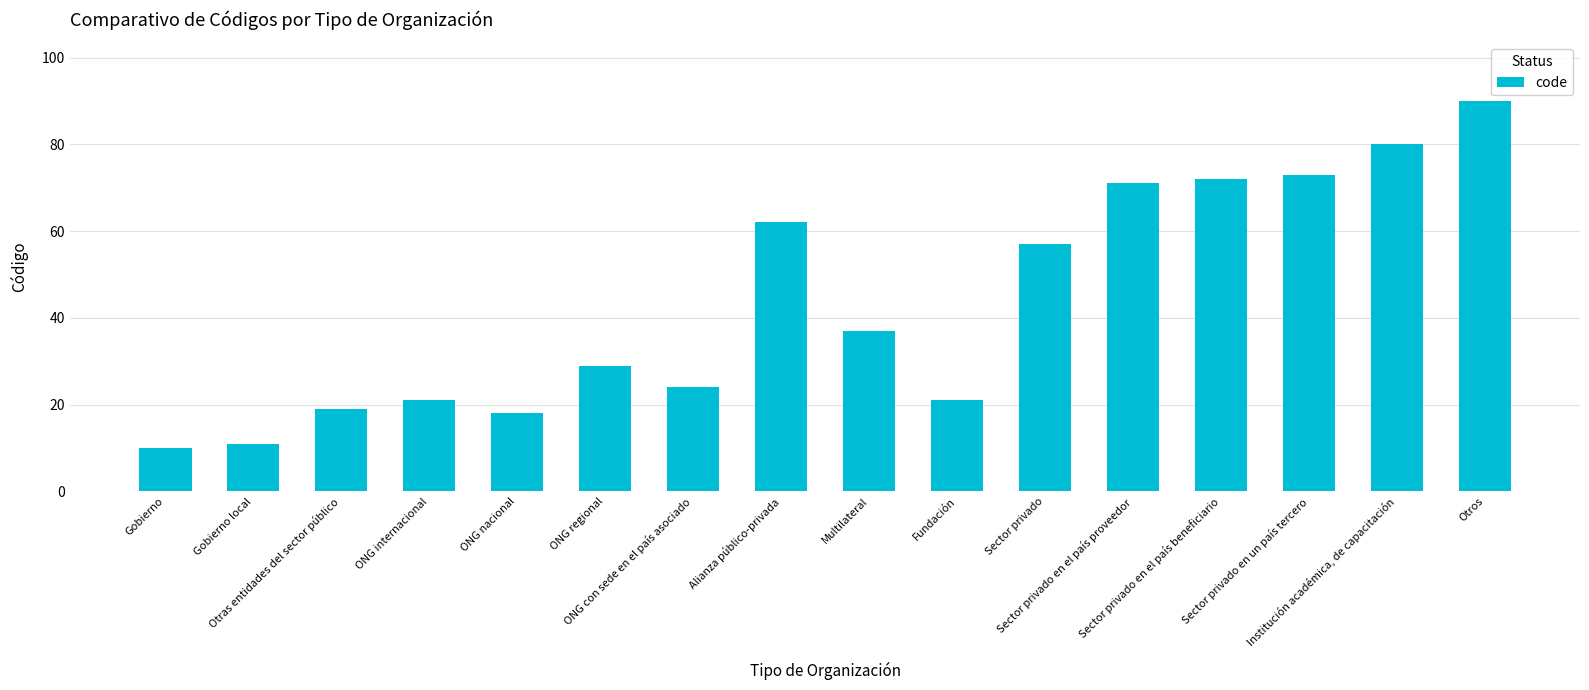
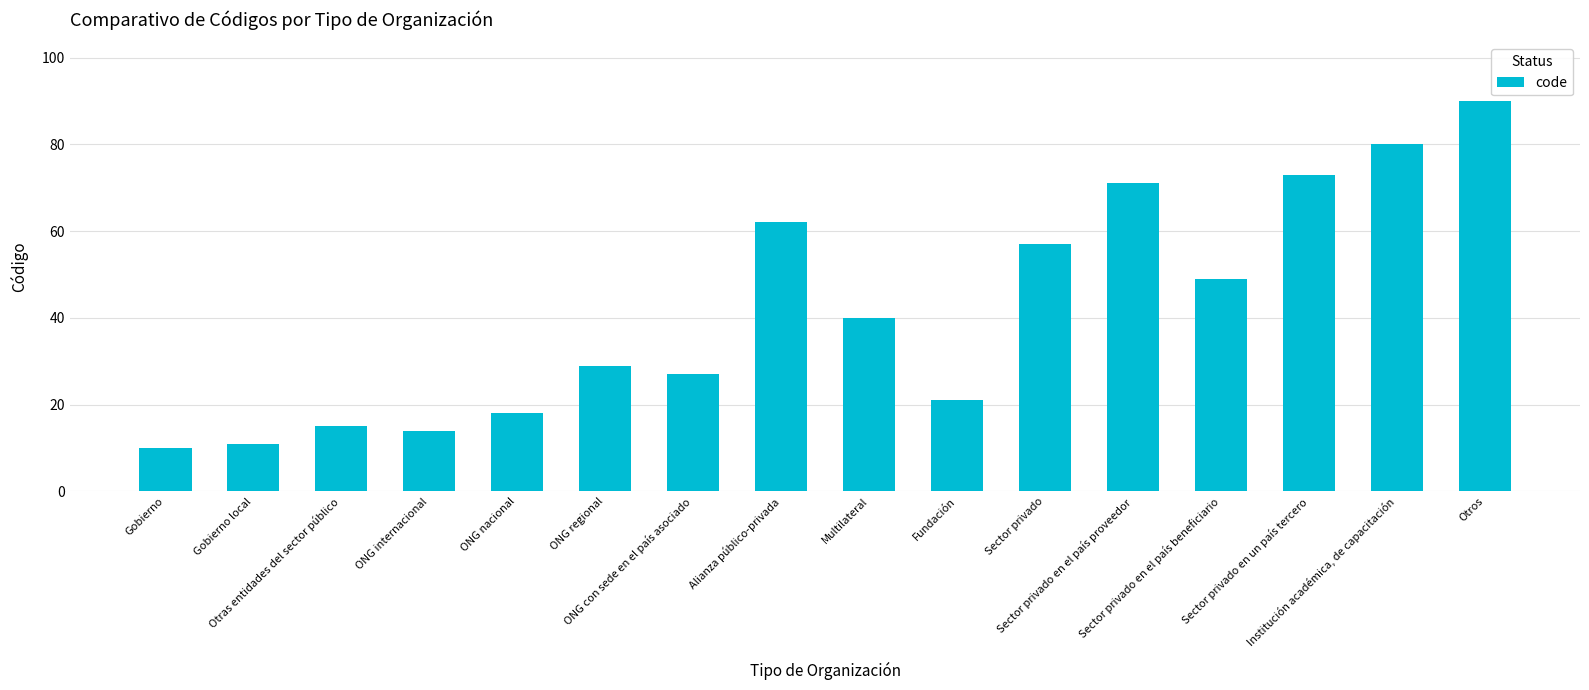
  {
    "Gobierno": 10,
    "Gobierno local": 11,
-   "Otras entidades del sector público": 19,
-   "ONG internacional": 21,
+   "Otras entidades del sector público": 15,
+   "ONG internacional": 14,
    "ONG nacional": 18,
    "ONG regional": 29,
-   "ONG con sede en el país asociado": 24,
+   "ONG con sede en el país asociado": 27,
    "Alianza público-privada": 62,
-   "Multilateral": 37,
+   "Multilateral": 40,
    "Fundación": 21,
    "Sector privado": 57,
    "Sector privado en el país proveedor": 71,
-   "Sector privado en el país beneficiario": 72,
+   "Sector privado en el país beneficiario": 49,
    "Sector privado en un país tercero": 73,
    "Institución académica, de capacitación": 80,
    "Otros": 90
  }
